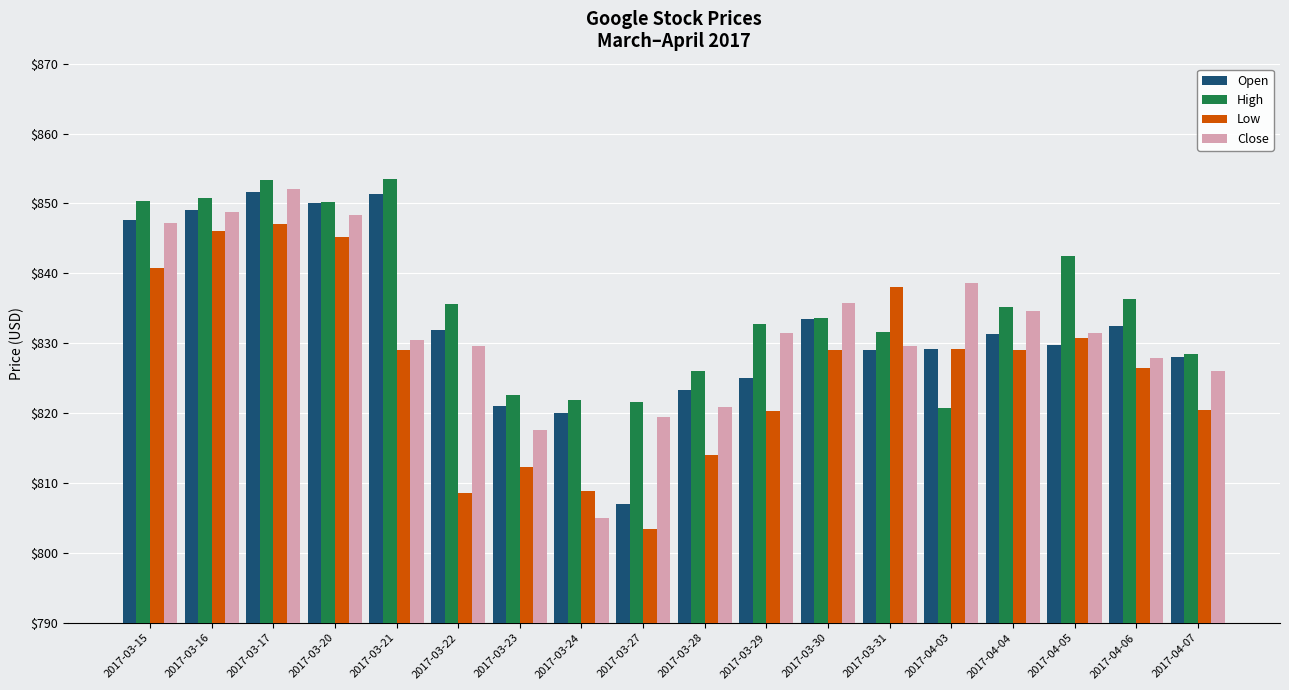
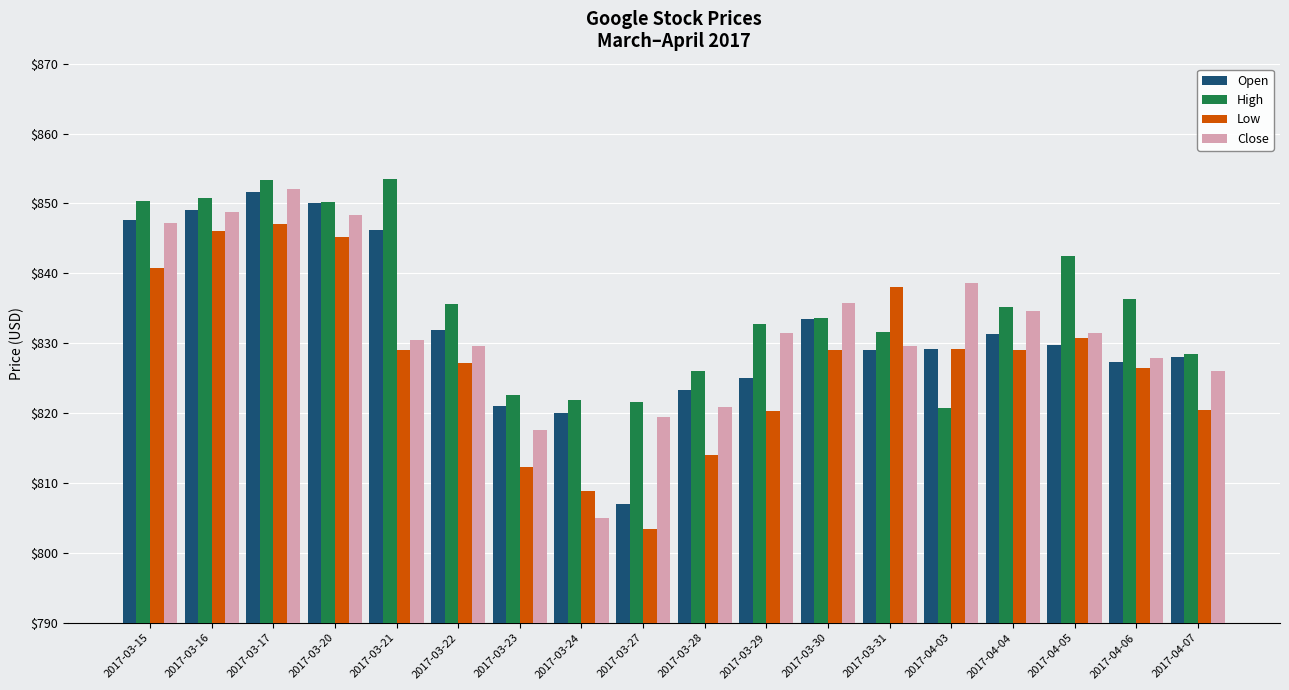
  {
    "Open": {
      "2017-03-15": "$848",
      "2017-03-16": "$849",
      "2017-03-17": "$852",
      "2017-03-20": "$850",
-     "2017-03-21": "$851",
+     "2017-03-21": "$846",
      "2017-03-22": "$832",
      "2017-03-23": "$821",
      "2017-03-24": "$820",
      "2017-03-27": "$807",
      "2017-03-28": "$823",
      "2017-03-29": "$825",
      "2017-03-30": "$834",
      "2017-03-31": "$829",
      "2017-04-03": "$829",
      "2017-04-04": "$831",
      "2017-04-05": "$830",
-     "2017-04-06": "$832",
+     "2017-04-06": "$827",
      "2017-04-07": "$828"
    },
    "High": {
      "2017-03-15": "$850",
      "2017-03-16": "$851",
      "2017-03-17": "$853",
      "2017-03-20": "$850",
      "2017-03-21": "$854",
      "2017-03-22": "$836",
      "2017-03-23": "$823",
      "2017-03-24": "$822",
      "2017-03-27": "$822",
      "2017-03-28": "$826",
      "2017-03-29": "$833",
      "2017-03-30": "$834",
      "2017-03-31": "$832",
      "2017-04-03": "$821",
      "2017-04-04": "$835",
      "2017-04-05": "$842",
      "2017-04-06": "$836",
      "2017-04-07": "$828"
    },
    "Low": {
      "2017-03-15": "$841",
      "2017-03-16": "$846",
      "2017-03-17": "$847",
      "2017-03-20": "$845",
      "2017-03-21": "$829",
-     "2017-03-22": "$809",
+     "2017-03-22": "$827",
      "2017-03-23": "$812",
      "2017-03-24": "$809",
      "2017-03-27": "$803",
      "2017-03-28": "$814",
      "2017-03-29": "$820",
      "2017-03-30": "$829",
      "2017-03-31": "$838",
      "2017-04-03": "$829",
      "2017-04-04": "$829",
      "2017-04-05": "$831",
      "2017-04-06": "$826",
      "2017-04-07": "$821"
    },
    "Close": {
      "2017-03-15": "$847",
      "2017-03-16": "$849",
      "2017-03-17": "$852",
      "2017-03-20": "$848",
      "2017-03-21": "$830",
      "2017-03-22": "$830",
      "2017-03-23": "$818",
      "2017-03-24": "$805",
      "2017-03-27": "$820",
      "2017-03-28": "$821",
      "2017-03-29": "$831",
      "2017-03-30": "$836",
      "2017-03-31": "$830",
      "2017-04-03": "$839",
      "2017-04-04": "$835",
      "2017-04-05": "$831",
      "2017-04-06": "$828",
      "2017-04-07": "$826"
    }
  }
